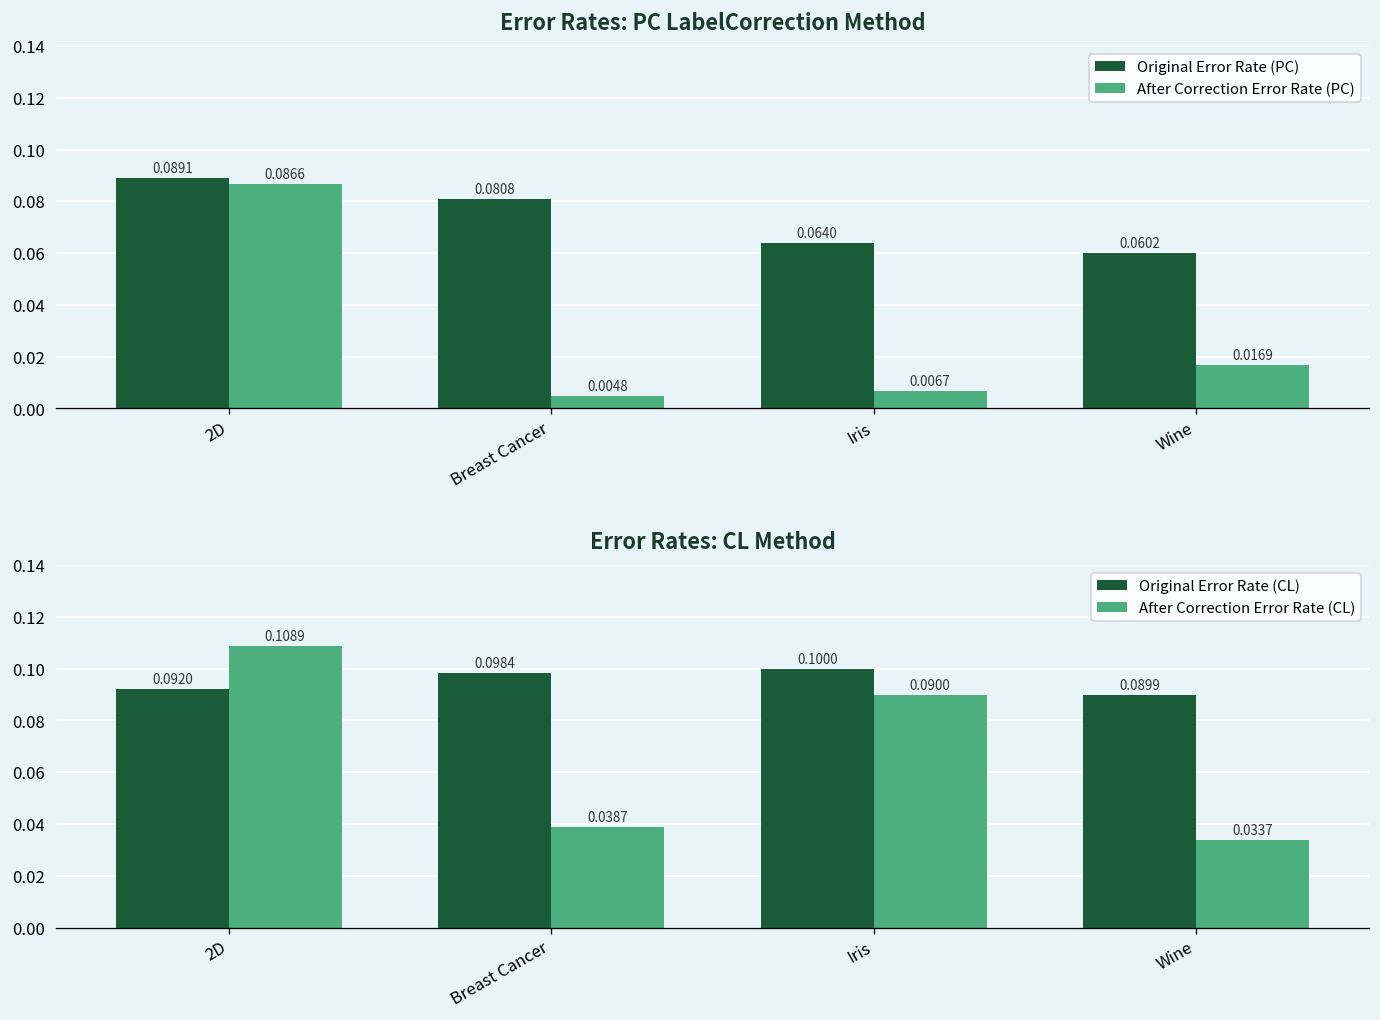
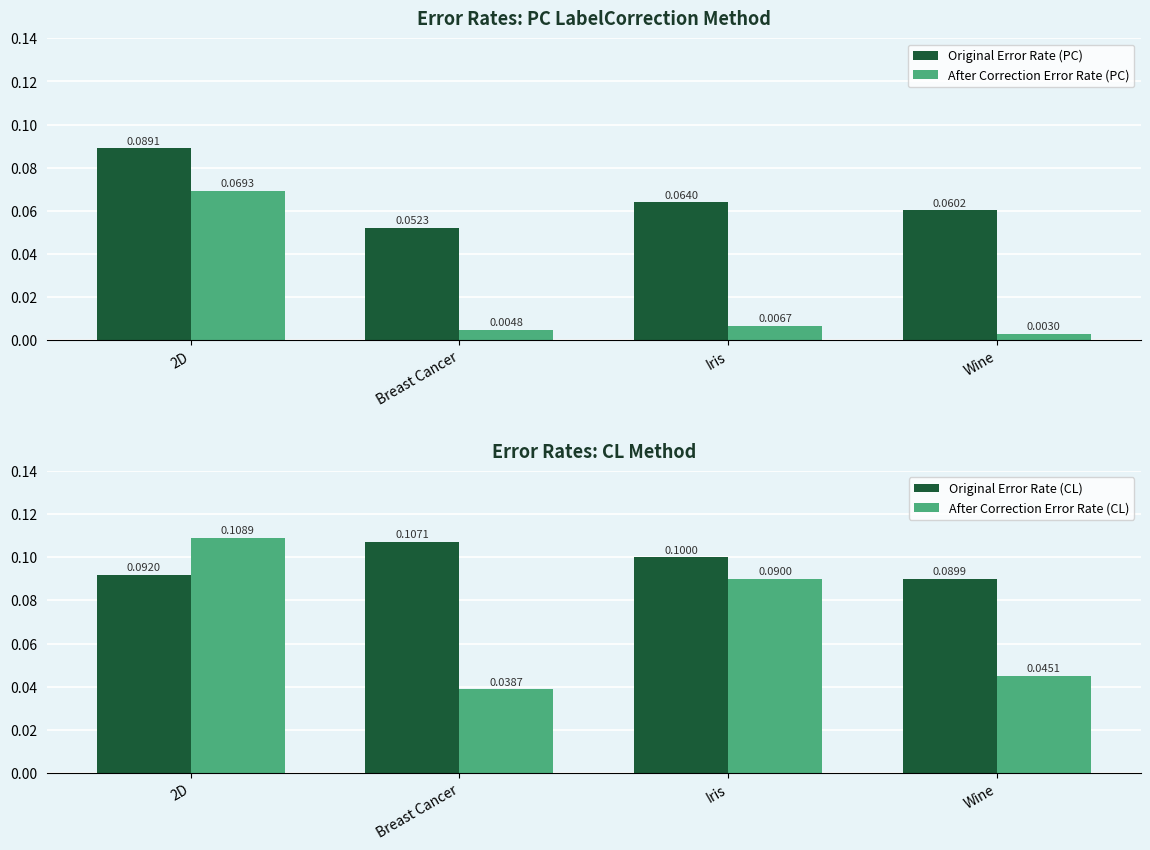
  {
    "Error Rates: PC LabelCorrection Method": {
      "Original Error Rate (PC)": {
        "2D": 0.0891,
-       "Breast Cancer": 0.0808,
+       "Breast Cancer": 0.0523,
        "Iris": 0.0640,
        "Wine": 0.0602
      },
      "After Correction Error Rate (PC)": {
-       "2D": 0.0866,
+       "2D": 0.0693,
        "Breast Cancer": 0.0048,
        "Iris": 0.0067,
-       "Wine": 0.0169
+       "Wine": 0.0030
      }
    },
    "Error Rates: CL Method": {
      "Original Error Rate (CL)": {
        "2D": 0.0920,
-       "Breast Cancer": 0.0984,
+       "Breast Cancer": 0.1071,
        "Iris": 0.1000,
        "Wine": 0.0899
      },
      "After Correction Error Rate (CL)": {
        "2D": 0.1089,
        "Breast Cancer": 0.0387,
        "Iris": 0.0900,
-       "Wine": 0.0337
+       "Wine": 0.0451
      }
    }
  }
